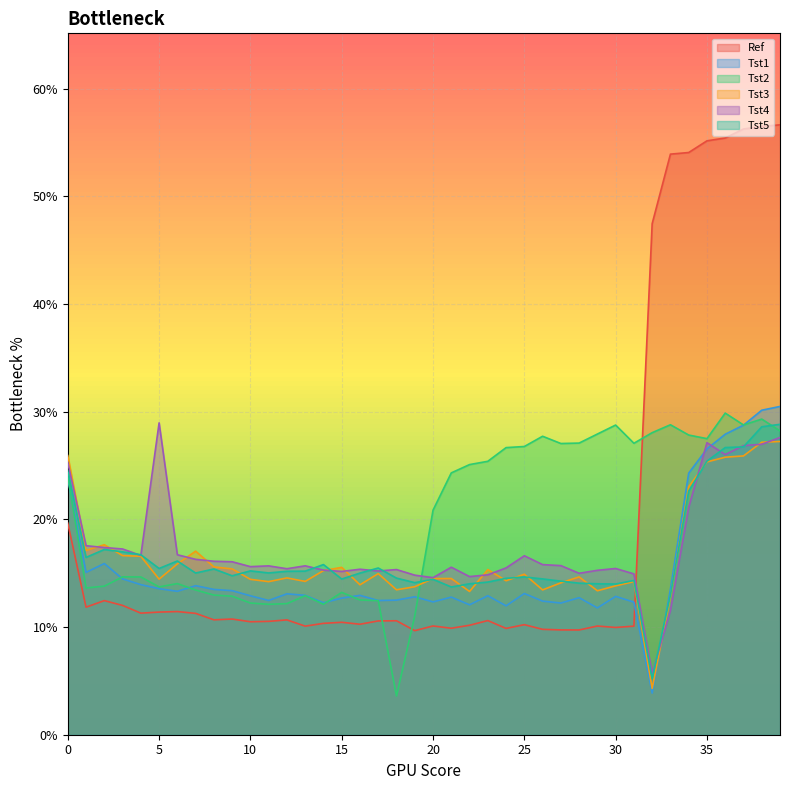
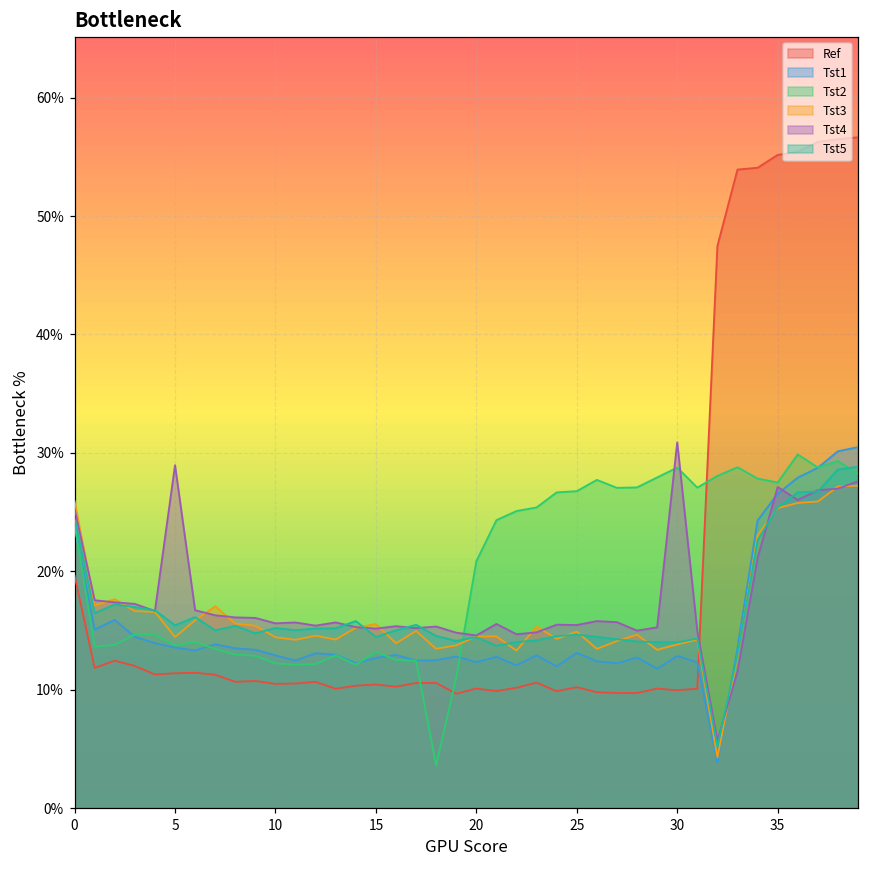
  {
    "Tst4": {
      "0": "25.3%",
      "5": "29.0%",
      "10": "15.6%",
      "15": "15.2%",
-     "25": "16.6%",
-     "30": "15.4%",
+     "25": "15.5%",
+     "30": "30.9%",
      "35": "27.1%"
    }
  }
